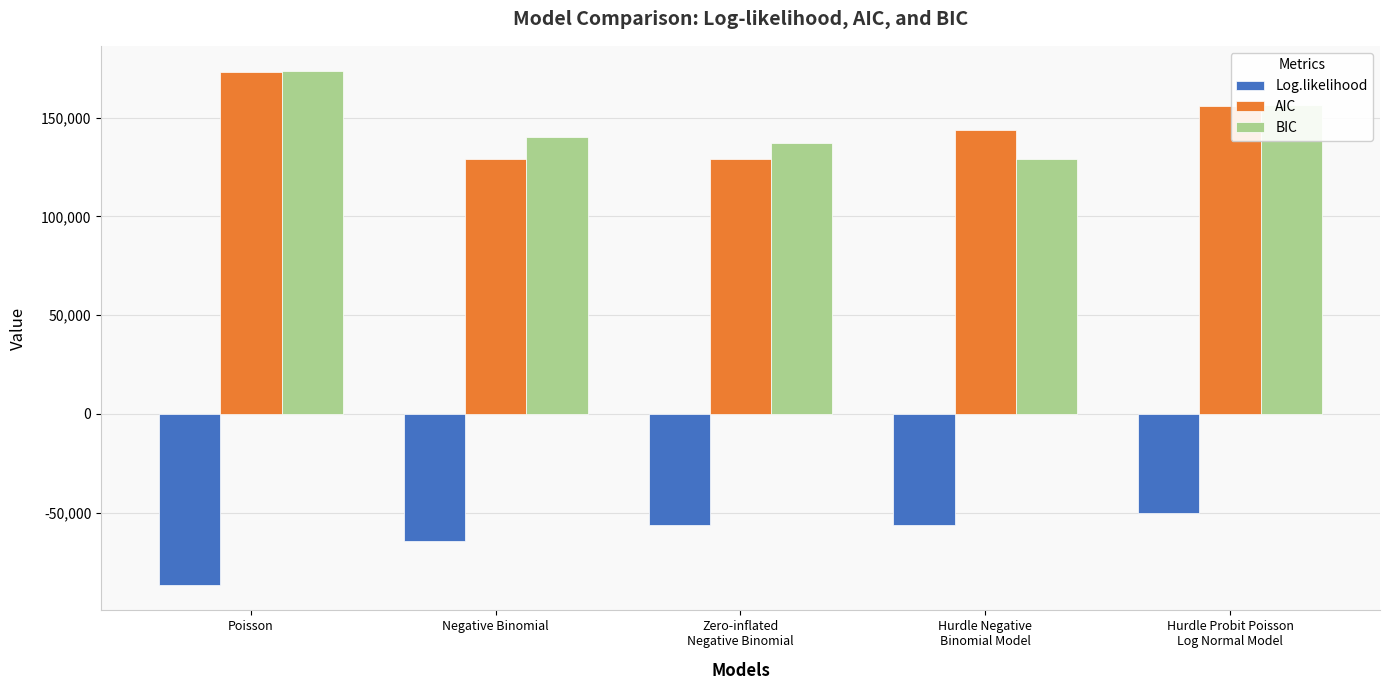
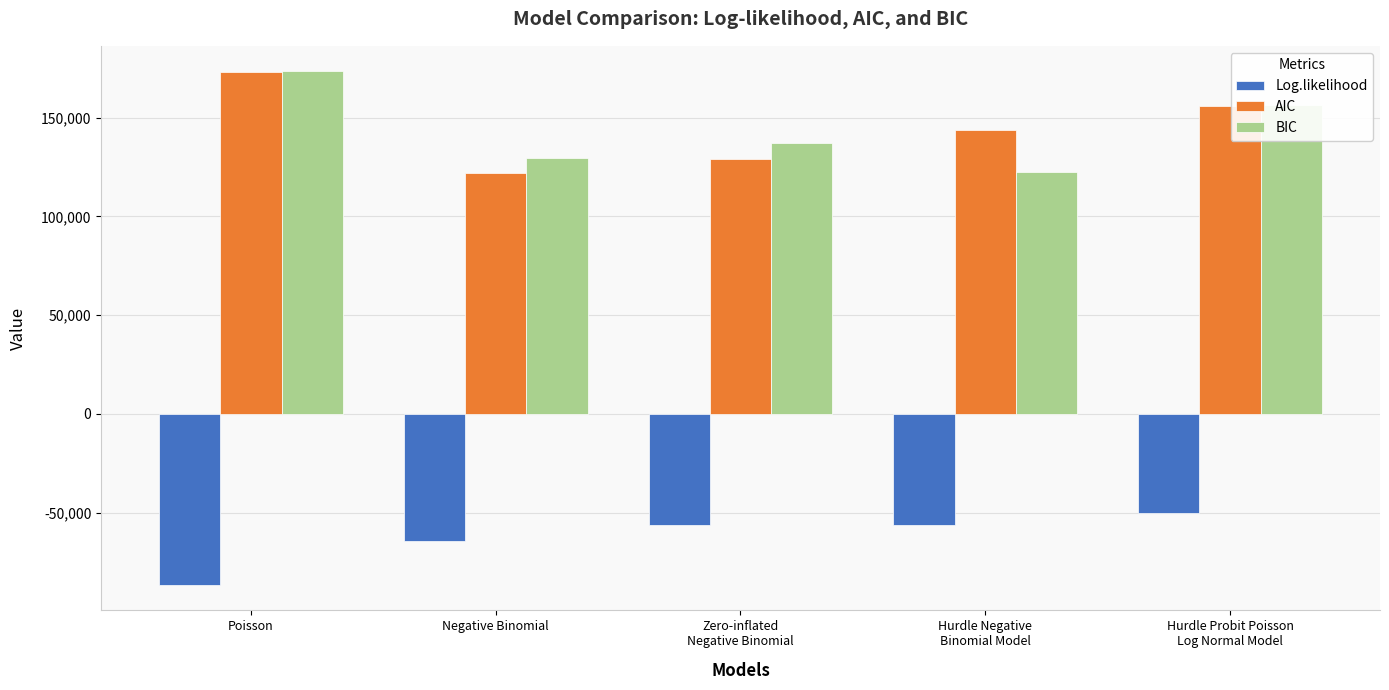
  {
    "Log.likelihood": {
      "Poisson": "-87,000",
      "Negative Binomial": "-65,000",
      "Zero-inflated Negative Binomial": "-56,000",
      "Hurdle Negative Binomial Model": "-57,000",
      "Hurdle Probit Poisson Log Normal Model": "-50,000"
    },
    "AIC": {
      "Poisson": "173,000",
-     "Negative Binomial": "129,000",
+     "Negative Binomial": "122,000",
      "Zero-inflated Negative Binomial": "129,000",
      "Hurdle Negative Binomial Model": "144,000",
      "Hurdle Probit Poisson Log Normal Model": "156,000"
    },
    "BIC": {
      "Poisson": "173,000",
-     "Negative Binomial": "140,000",
+     "Negative Binomial": "129,000",
      "Zero-inflated Negative Binomial": "137,000",
-     "Hurdle Negative Binomial Model": "129,000"
+     "Hurdle Negative Binomial Model": "123,000"
    }
  }
